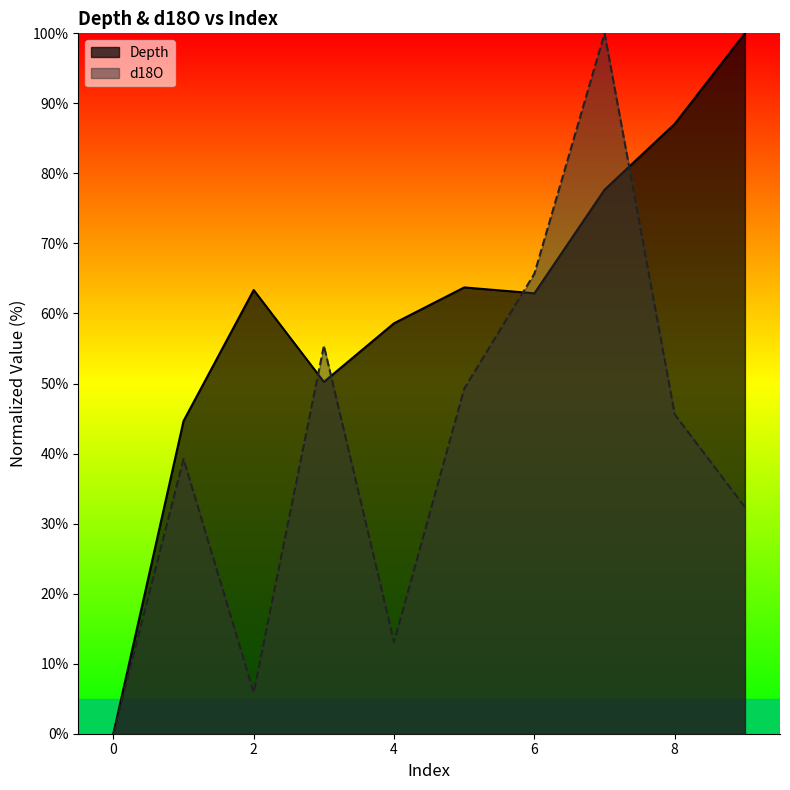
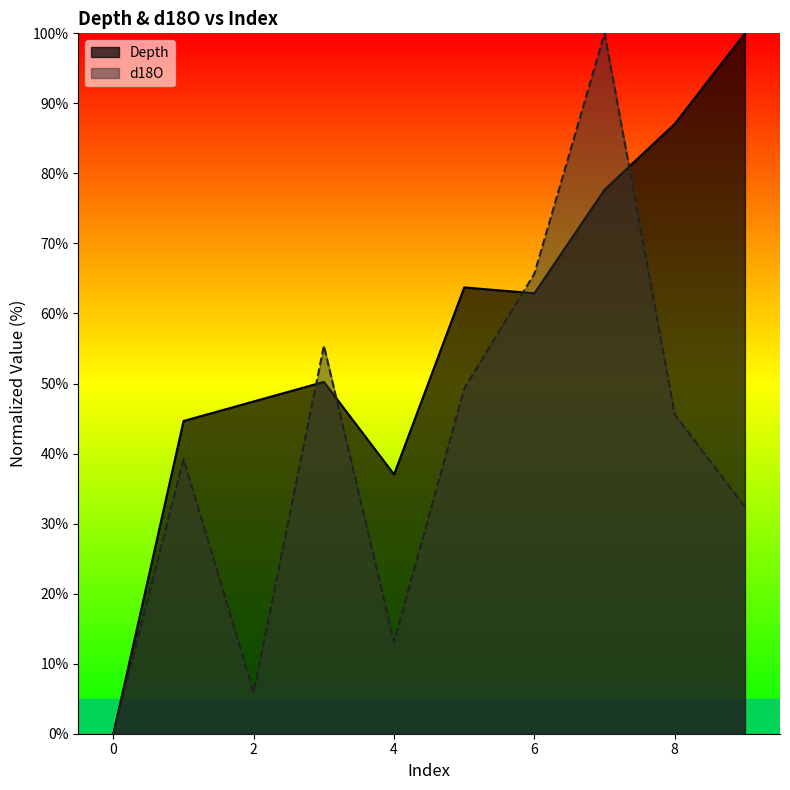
  {
    "Depth": {
-     "2": "63%",
-     "4": "59%",
+     "2": "47%",
+     "4": "37%",
      "6": "63%",
      "8": "87%"
    },
    "d18O": {
      "2": "6%",
      "4": "13%",
      "6": "66%",
      "8": "46%"
    }
  }
